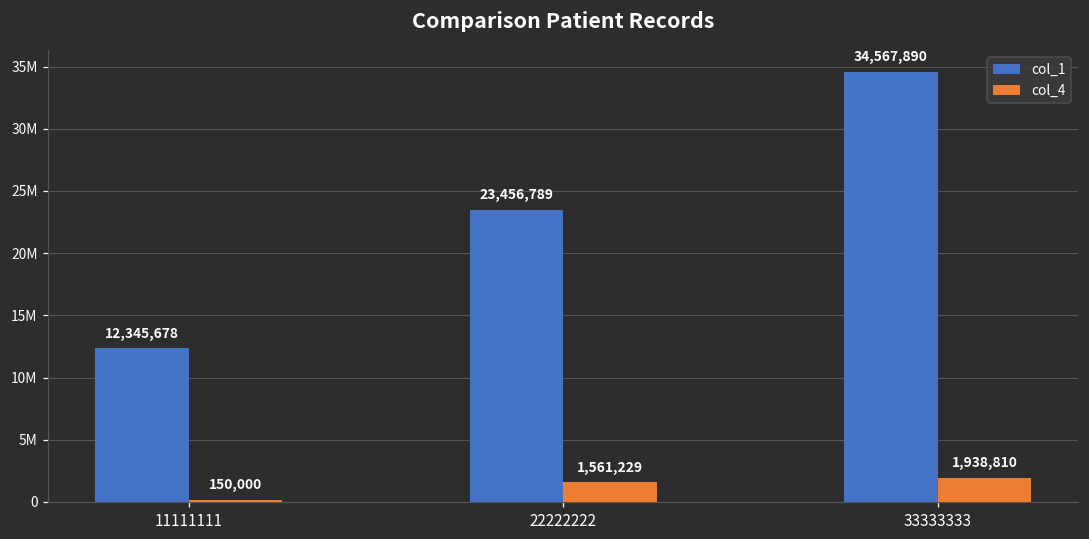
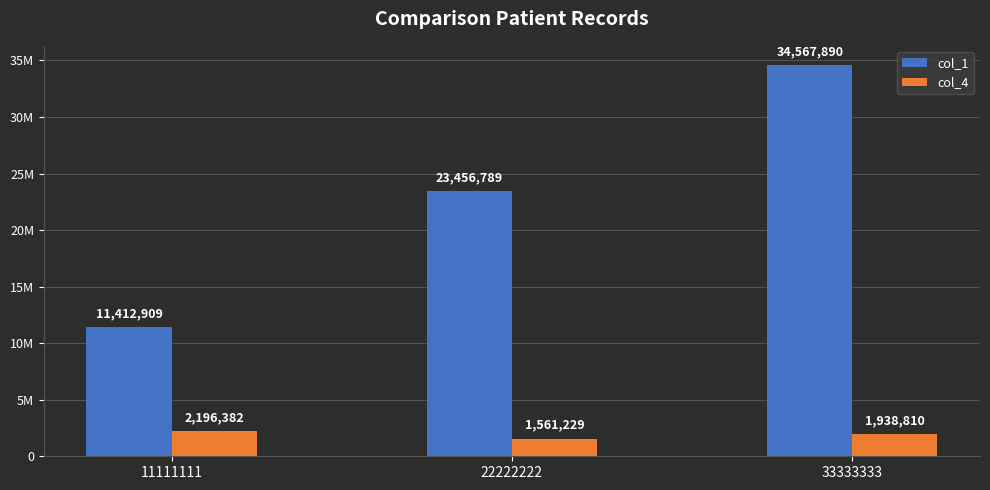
  {
    "col_1": {
-     "11111111": "12,345,678",
+     "11111111": "11,412,909",
      "22222222": "23,456,789",
      "33333333": "34,567,890"
    },
    "col_4": {
-     "11111111": "150,000",
+     "11111111": "2,196,382",
      "22222222": "1,561,229",
      "33333333": "1,938,810"
    }
  }
